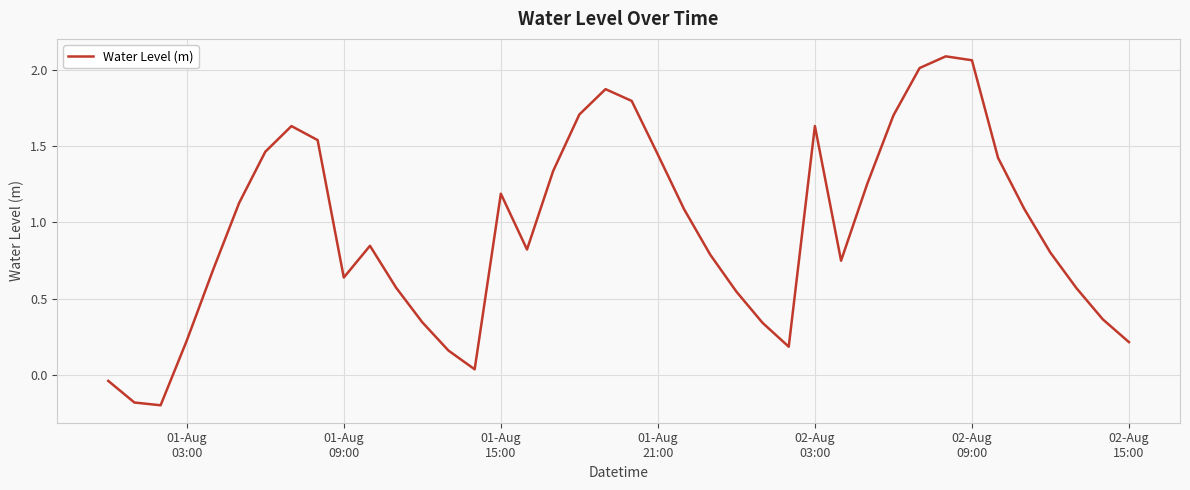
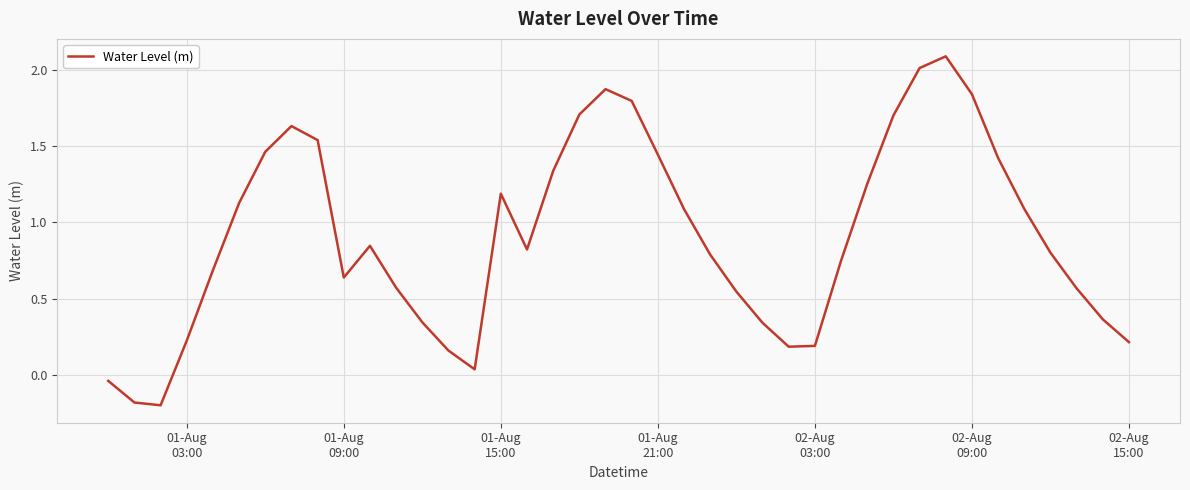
  {
    "01-Aug 03:00": 0.22,
    "01-Aug 09:00": 0.64,
    "01-Aug 15:00": 1.19,
    "01-Aug 21:00": 1.45,
-   "02-Aug 03:00": 1.63,
-   "02-Aug 09:00": 2.07,
+   "02-Aug 03:00": 0.19,
+   "02-Aug 09:00": 1.84,
    "02-Aug 15:00": 0.21
  }
